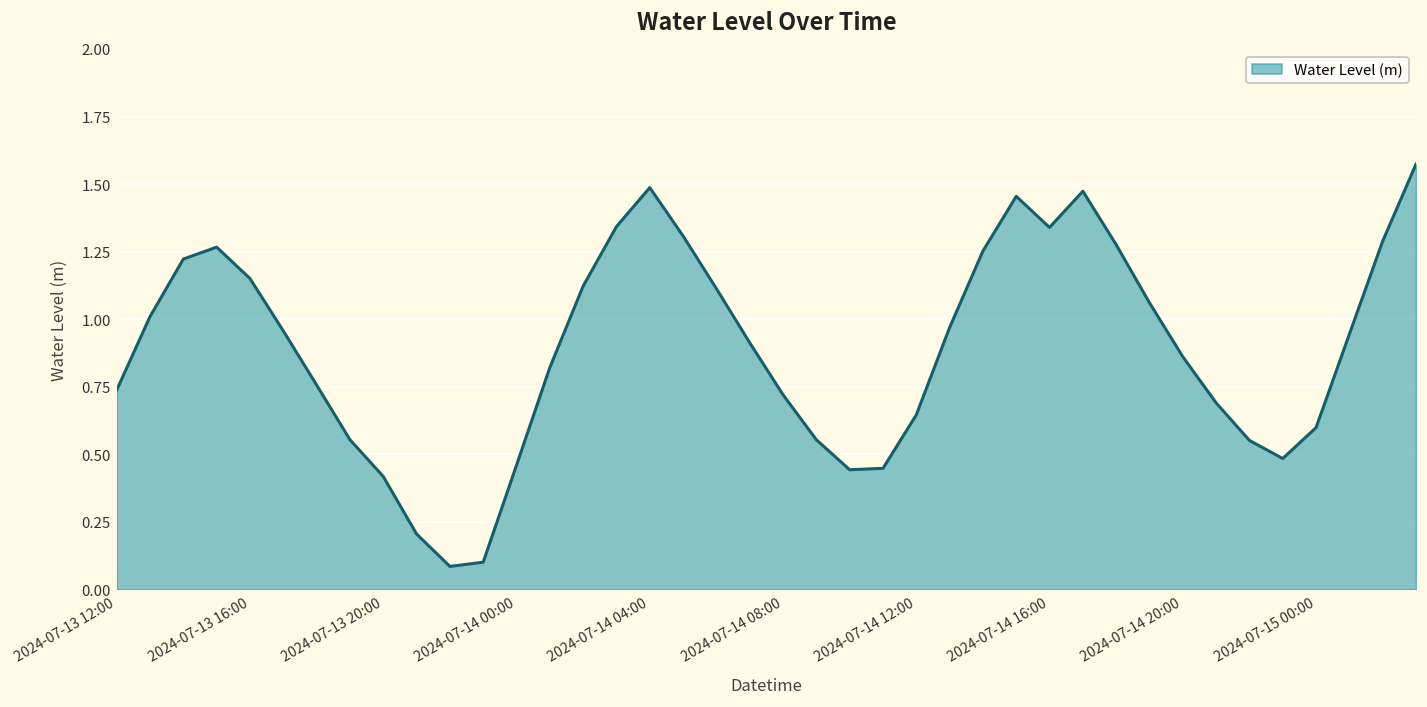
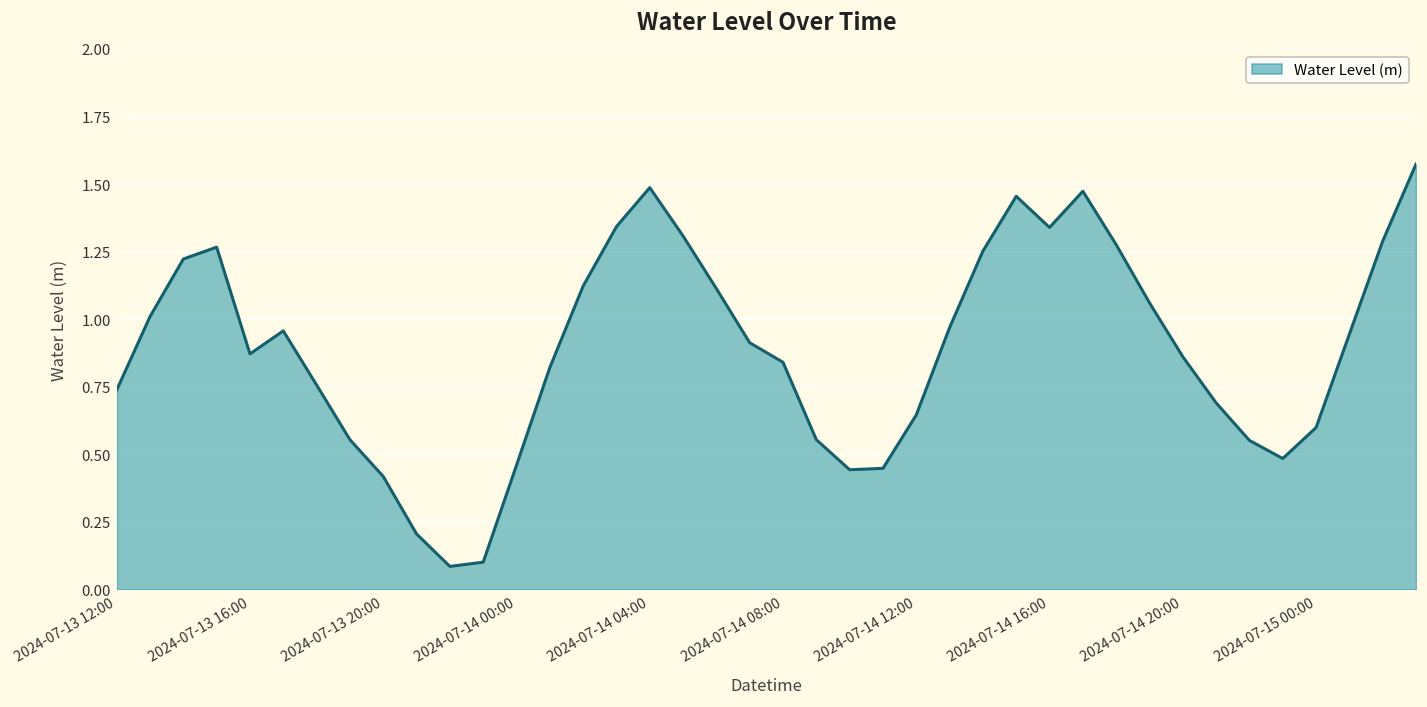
  {
    "2024-07-13 12:00": 0.74,
-   "2024-07-13 16:00": 1.15,
+   "2024-07-13 16:00": 0.87,
    "2024-07-13 20:00": 0.42,
    "2024-07-14 00:00": 0.46,
    "2024-07-14 04:00": 1.49,
-   "2024-07-14 08:00": 0.72,
+   "2024-07-14 08:00": 0.84,
    "2024-07-14 12:00": 0.65,
    "2024-07-14 16:00": 1.34,
    "2024-07-14 20:00": 0.86,
    "2024-07-15 00:00": 0.60
  }
